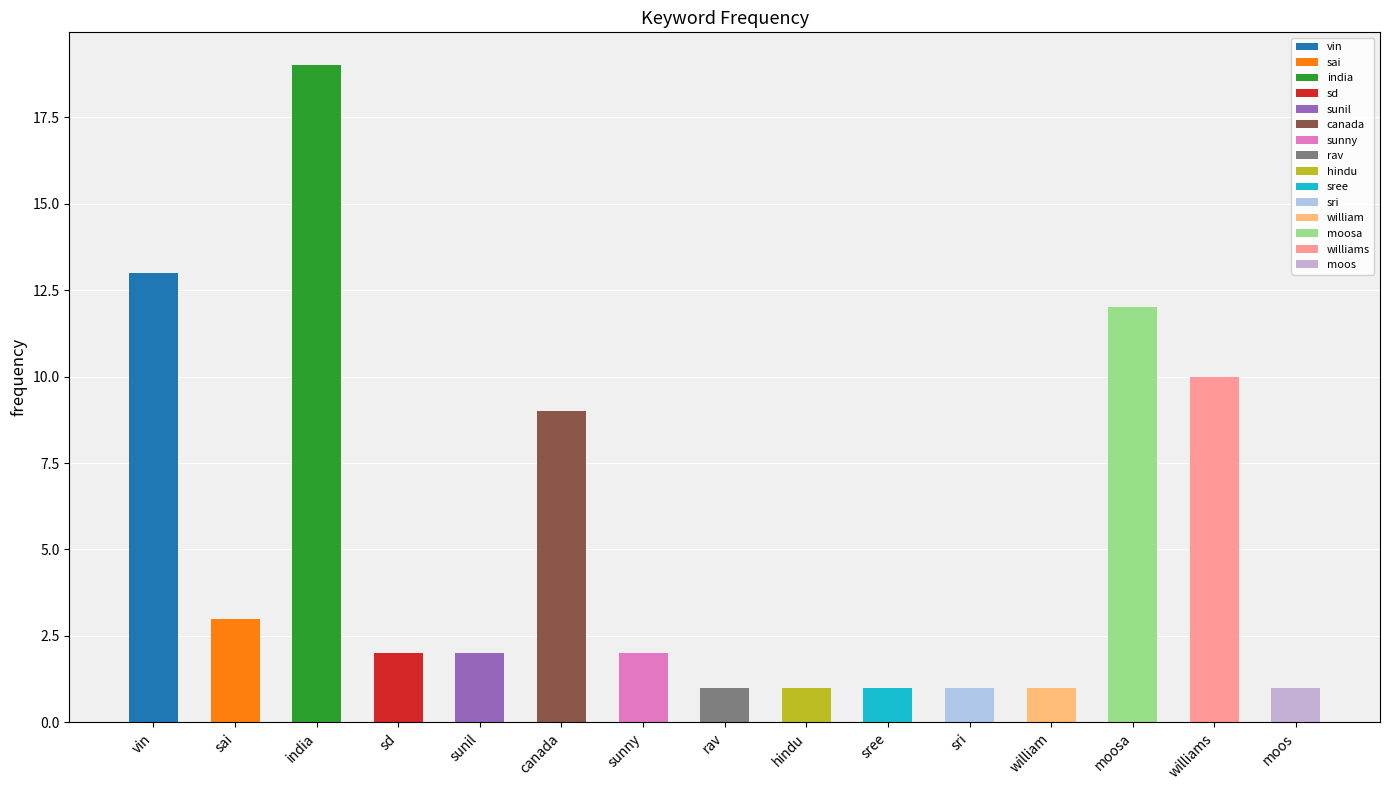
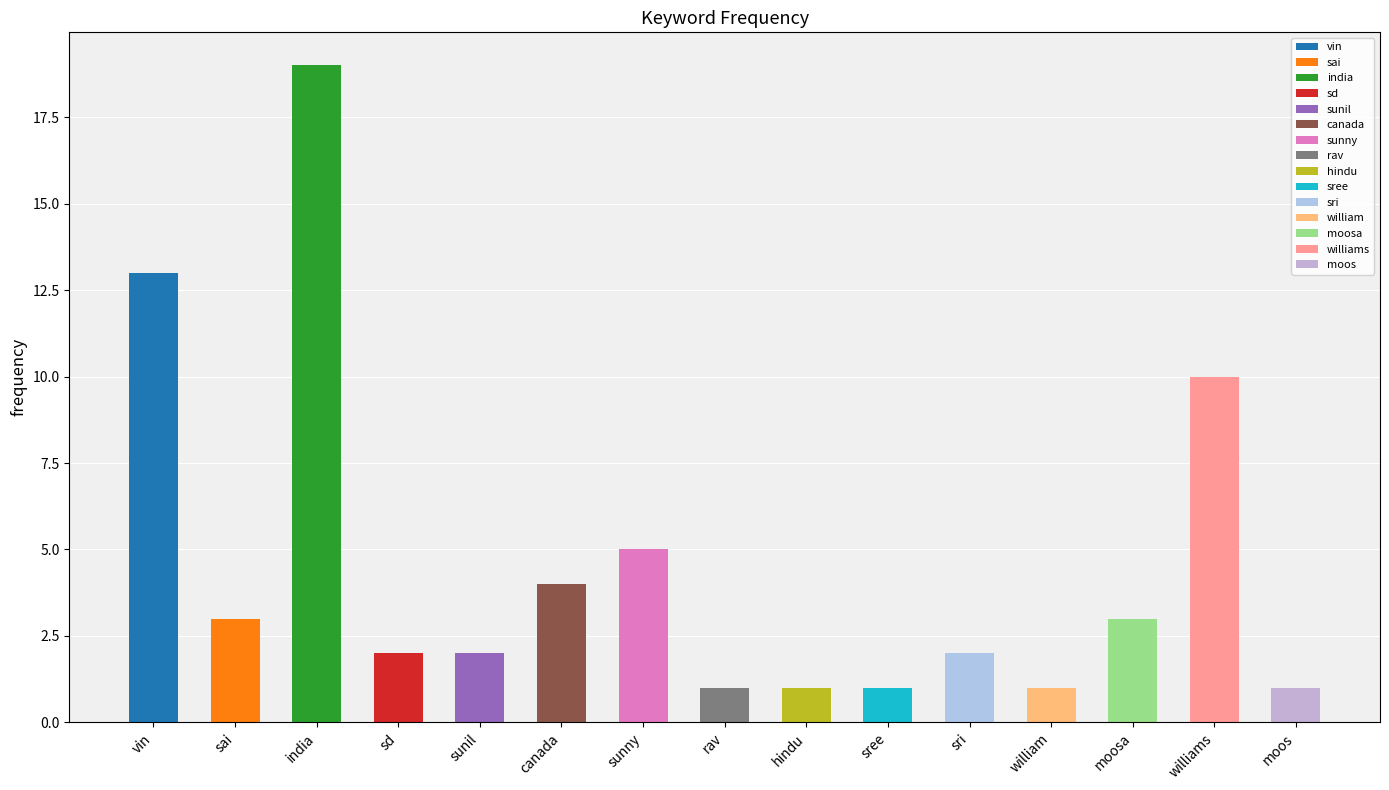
  {
    "vin": 13,
    "sai": 3,
    "india": 19,
    "sd": 2,
    "sunil": 2,
-   "canada": 9,
-   "sunny": 2,
+   "canada": 4,
+   "sunny": 5,
    "rav": 1,
    "hindu": 1,
    "sree": 1,
-   "sri": 1,
+   "sri": 2,
    "william": 1,
-   "moosa": 12,
+   "moosa": 3,
    "williams": 10,
    "moos": 1
  }
